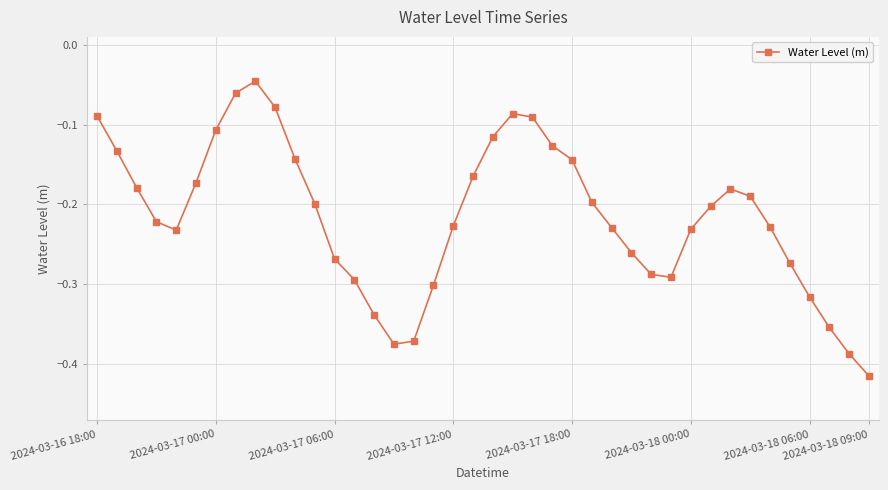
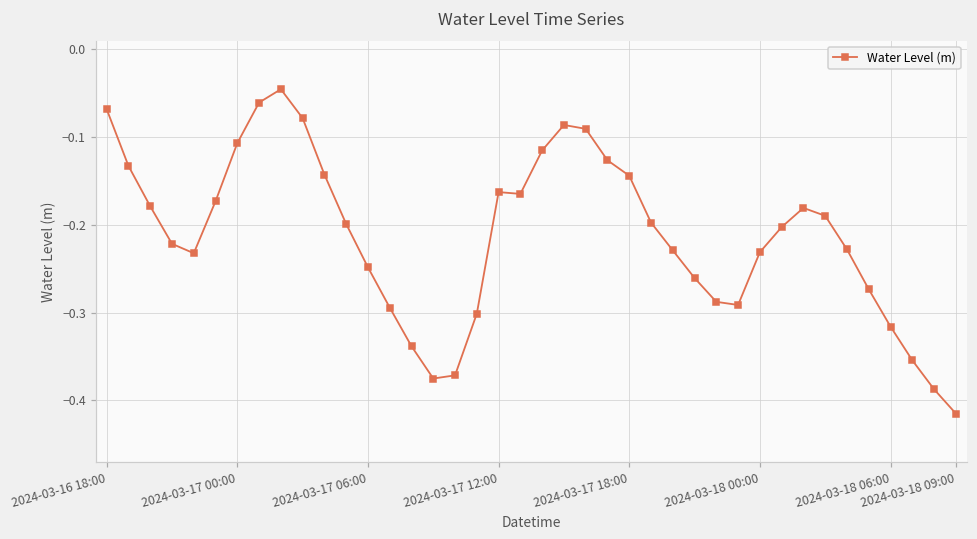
  {
-   "2024-03-16 18:00": -0.09,
+   "2024-03-16 18:00": -0.07,
    "2024-03-17 00:00": -0.11,
-   "2024-03-17 06:00": -0.27,
-   "2024-03-17 12:00": -0.23,
+   "2024-03-17 06:00": -0.25,
+   "2024-03-17 12:00": -0.16,
    "2024-03-17 18:00": -0.14,
    "2024-03-18 00:00": -0.23,
    "2024-03-18 06:00": -0.32,
    "2024-03-18 09:00": -0.42
  }
